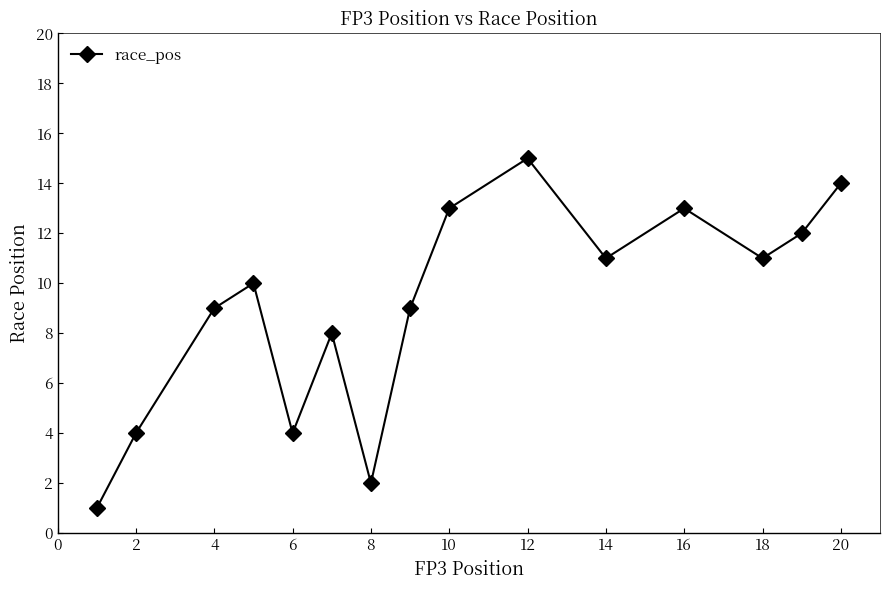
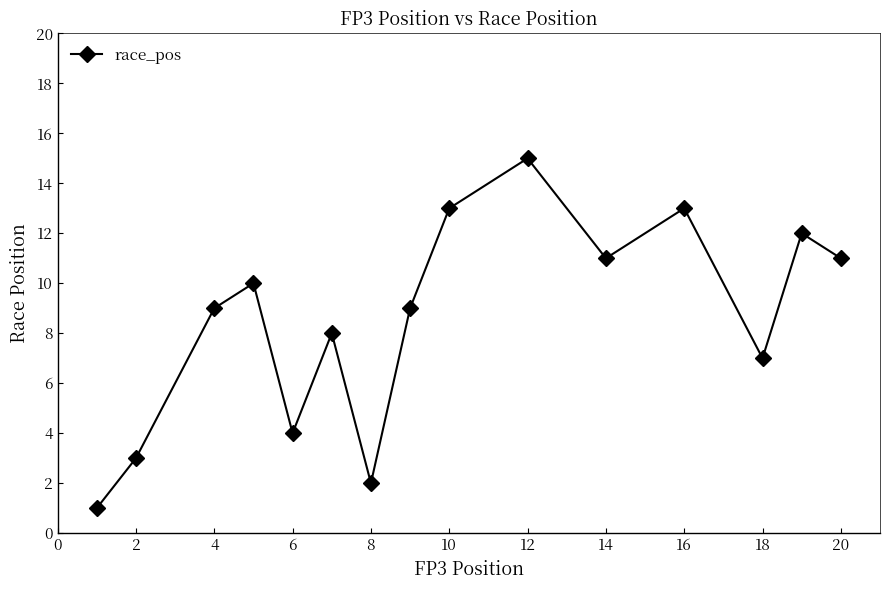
  {
-   "2": 4,
+   "2": 3,
    "4": 9,
    "6": 4,
    "8": 2,
    "10": 13,
    "12": 15,
    "14": 11,
    "16": 13,
-   "18": 11,
-   "20": 14
+   "18": 7,
+   "20": 11
  }
